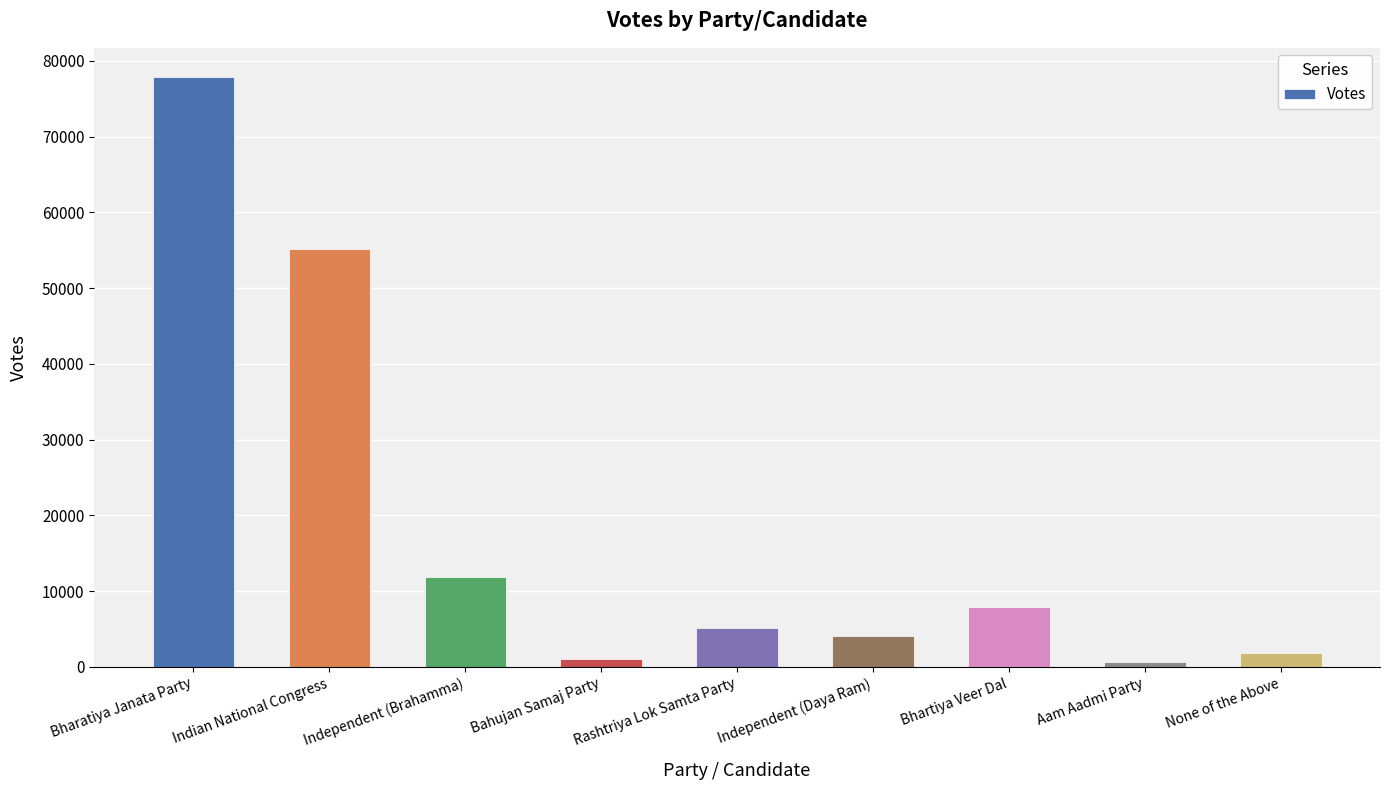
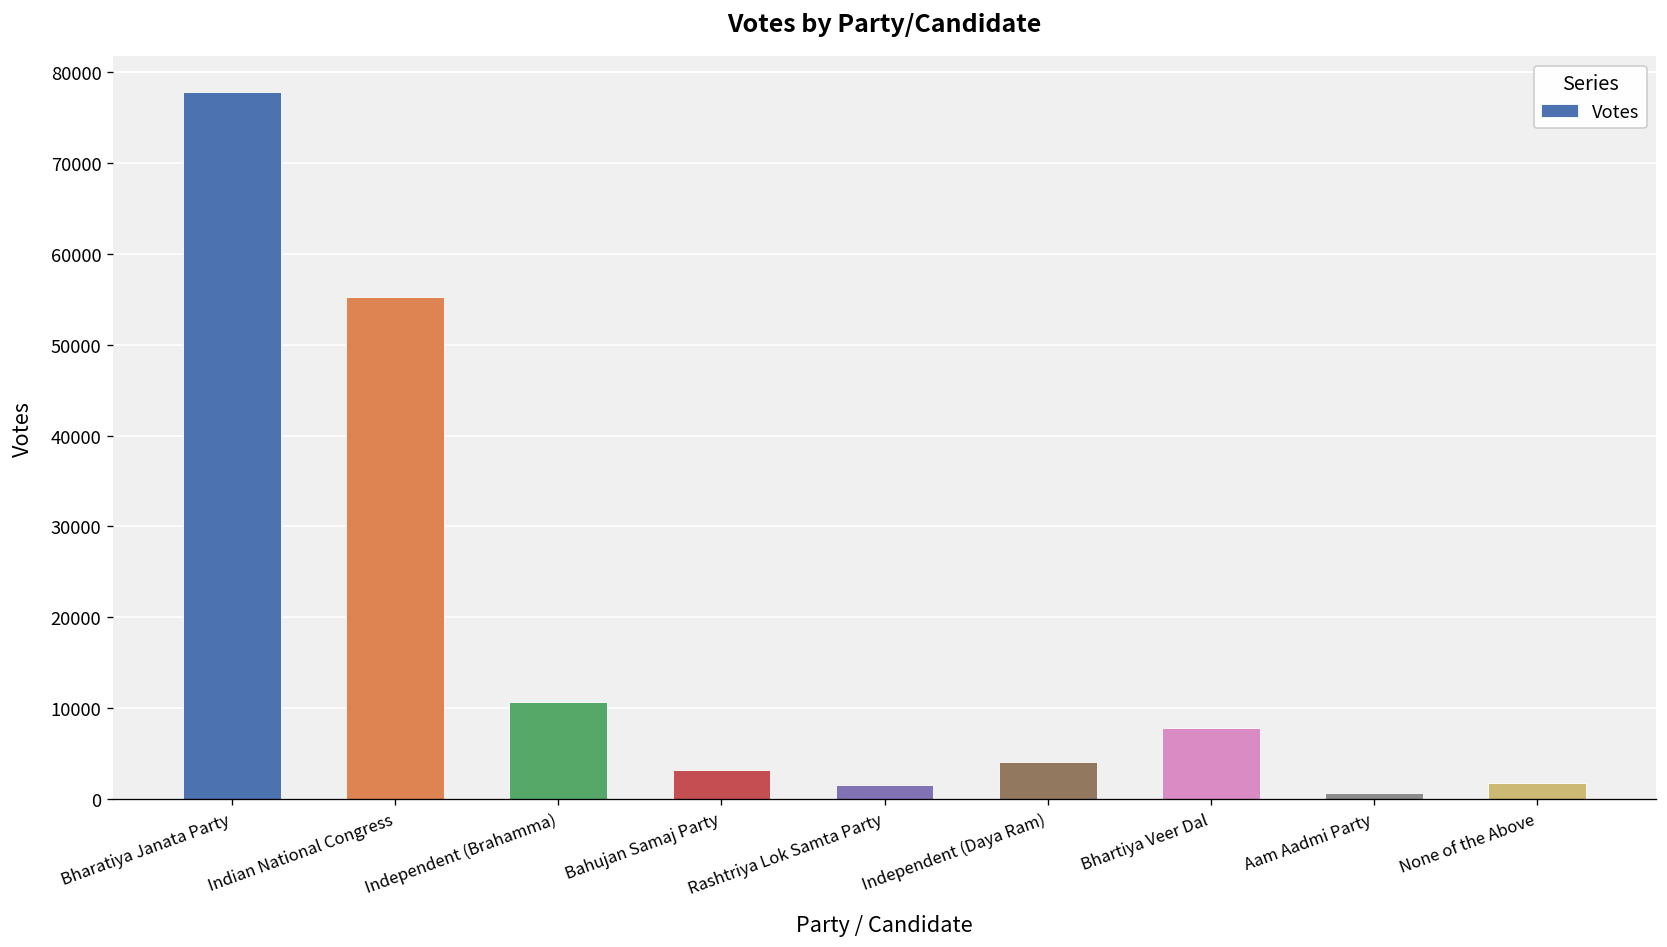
  {
    "Bharatiya Janata Party": 78000,
    "Indian National Congress": 55000,
-   "Independent (Brahamma)": 12000,
-   "Bahujan Samaj Party": 1000,
-   "Rashtriya Lok Samta Party": 5000,
+   "Independent (Brahamma)": 11000,
+   "Bahujan Samaj Party": 3000,
+   "Rashtriya Lok Samta Party": 2000,
    "Independent (Daya Ram)": 4000,
    "Bhartiya Veer Dal": 8000,
    "Aam Aadmi Party": 1000,
    "None of the Above": 2000
  }
